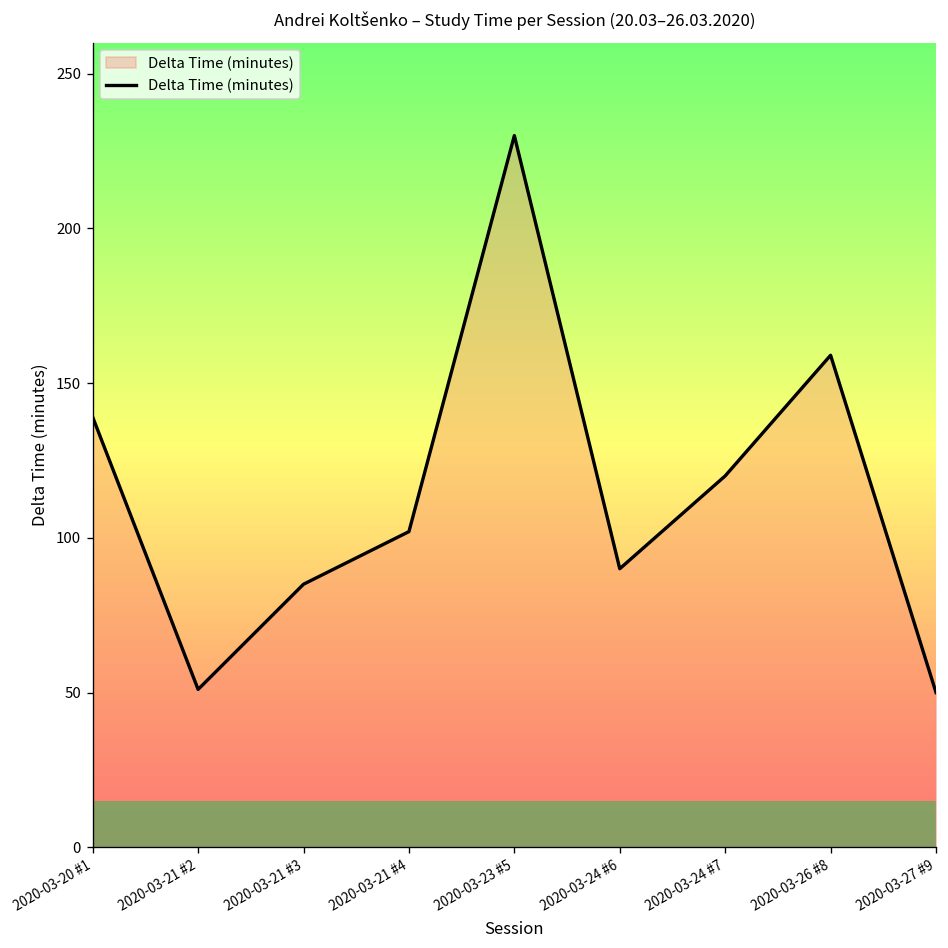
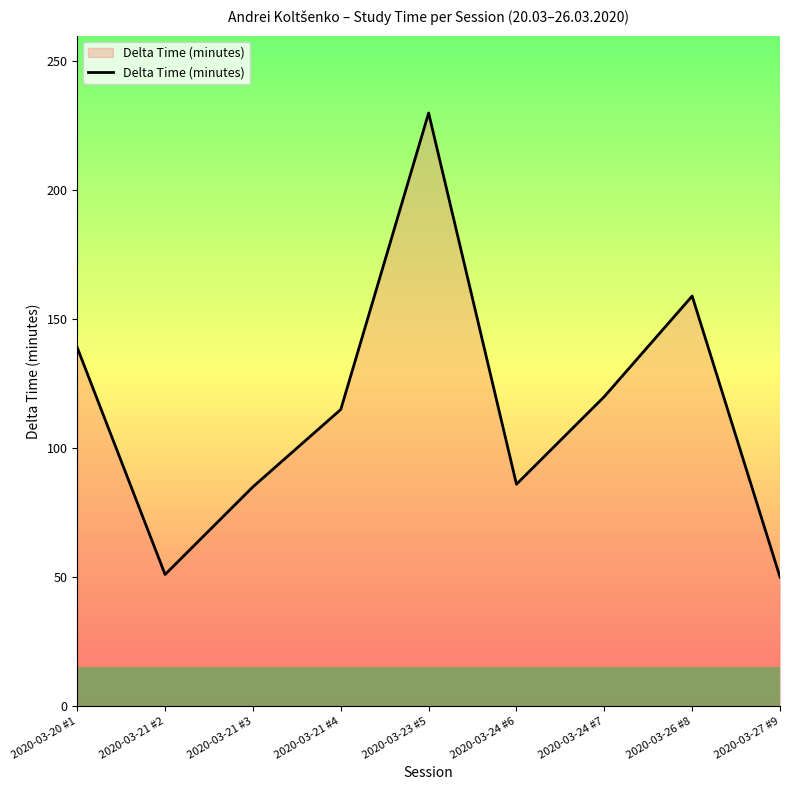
  {
    "2020-03-20 #1": 139,
    "2020-03-21 #2": 51,
    "2020-03-21 #3": 85,
-   "2020-03-21 #4": 102,
+   "2020-03-21 #4": 115,
    "2020-03-23 #5": 230,
-   "2020-03-24 #6": 90,
+   "2020-03-24 #6": 86,
    "2020-03-24 #7": 120,
    "2020-03-26 #8": 159,
    "2020-03-27 #9": 50
  }
